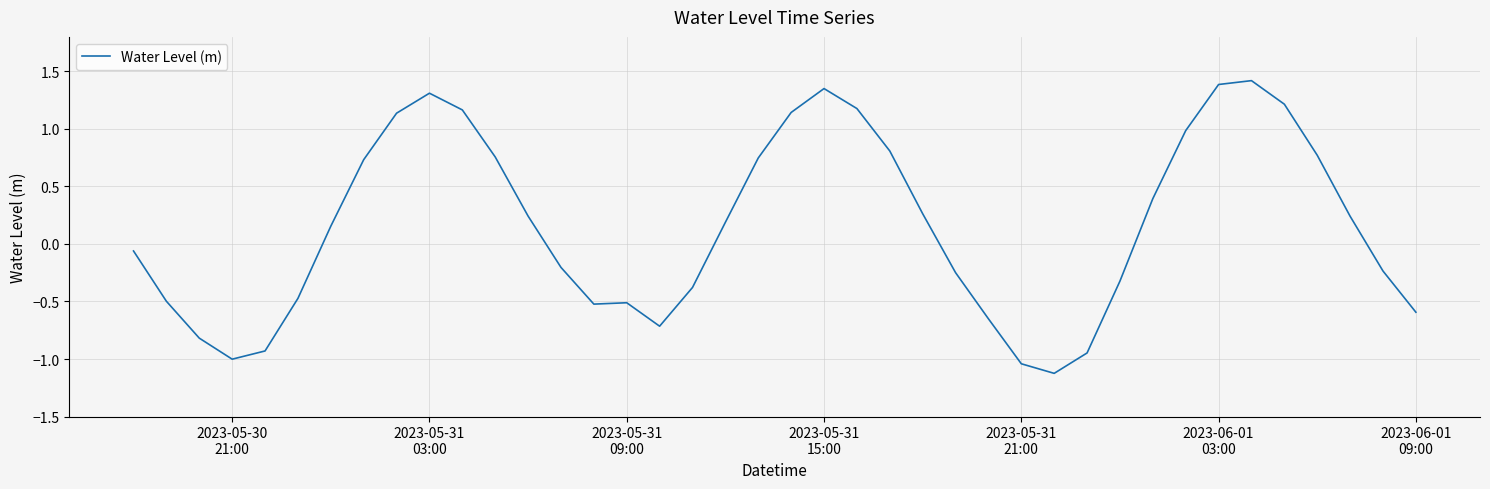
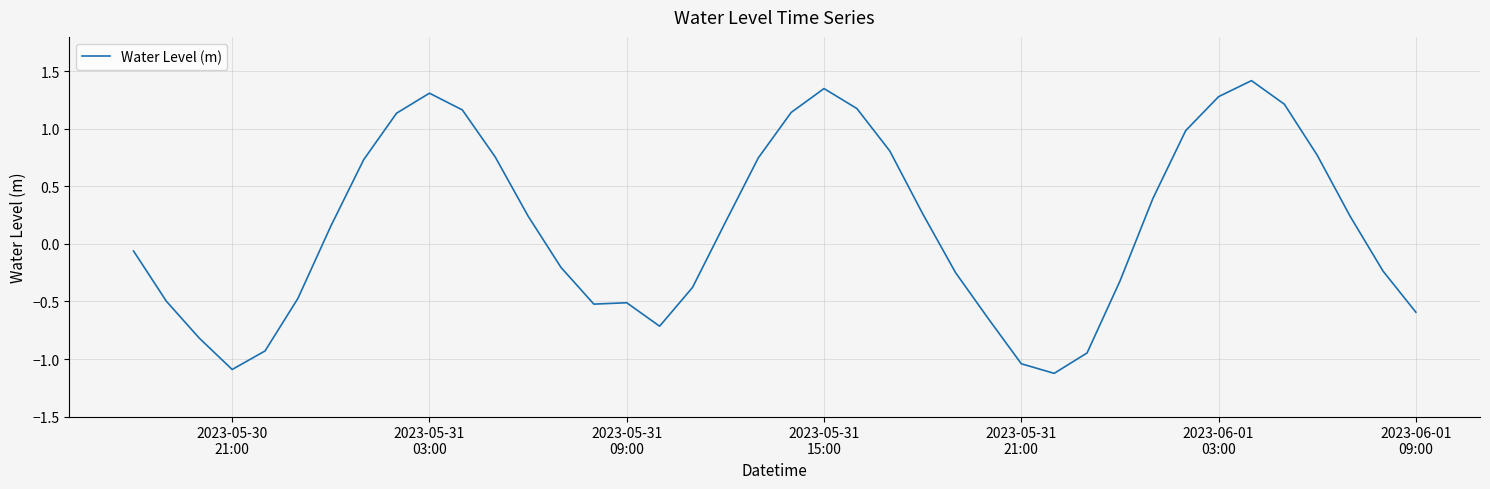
  {
-   "2023-05-30 21:00": -1.00,
+   "2023-05-30 21:00": -1.09,
    "2023-05-31 03:00": 1.31,
    "2023-05-31 09:00": -0.51,
    "2023-05-31 15:00": 1.35,
    "2023-05-31 21:00": -1.04,
-   "2023-06-01 03:00": 1.39,
+   "2023-06-01 03:00": 1.28,
    "2023-06-01 09:00": -0.59
  }
